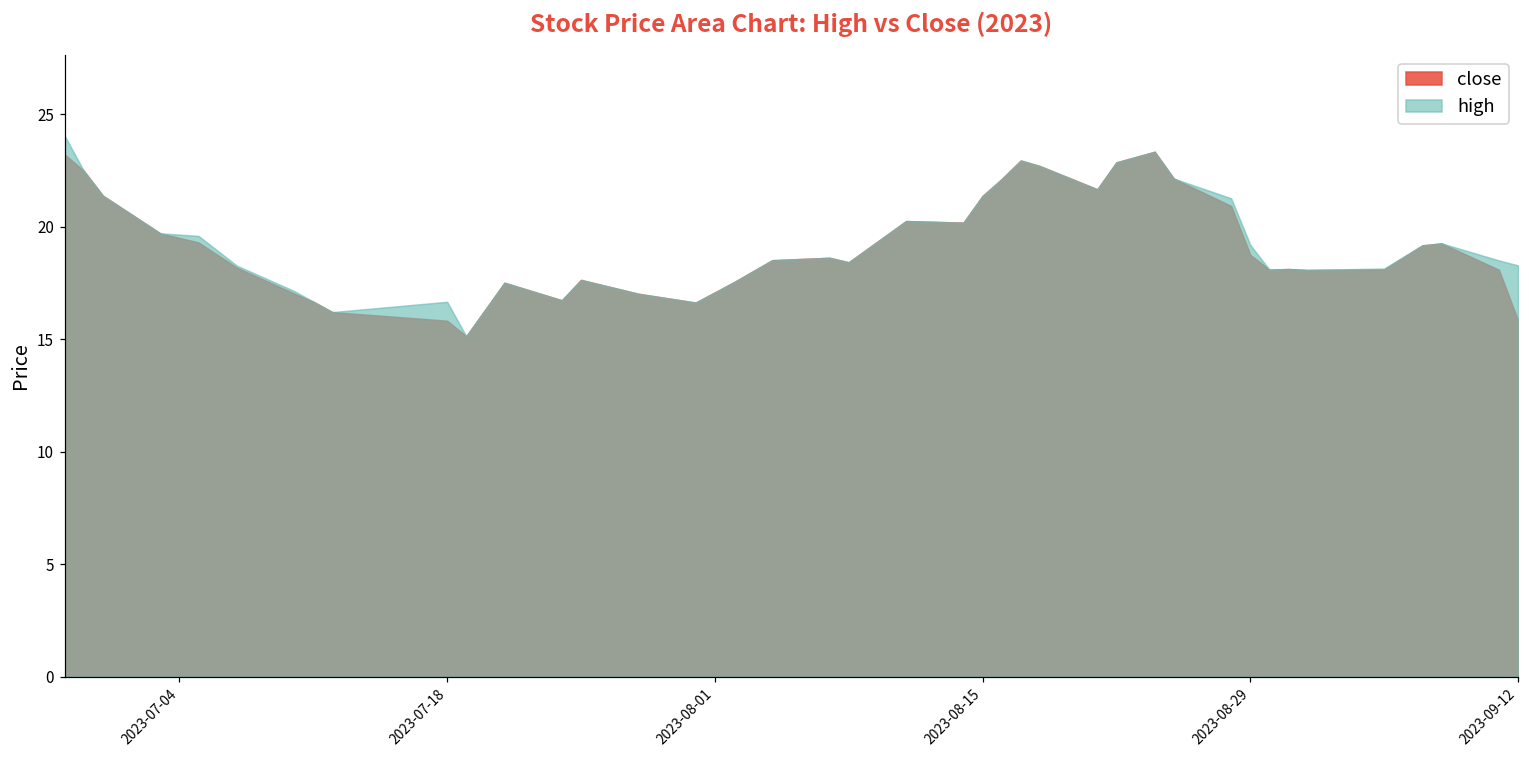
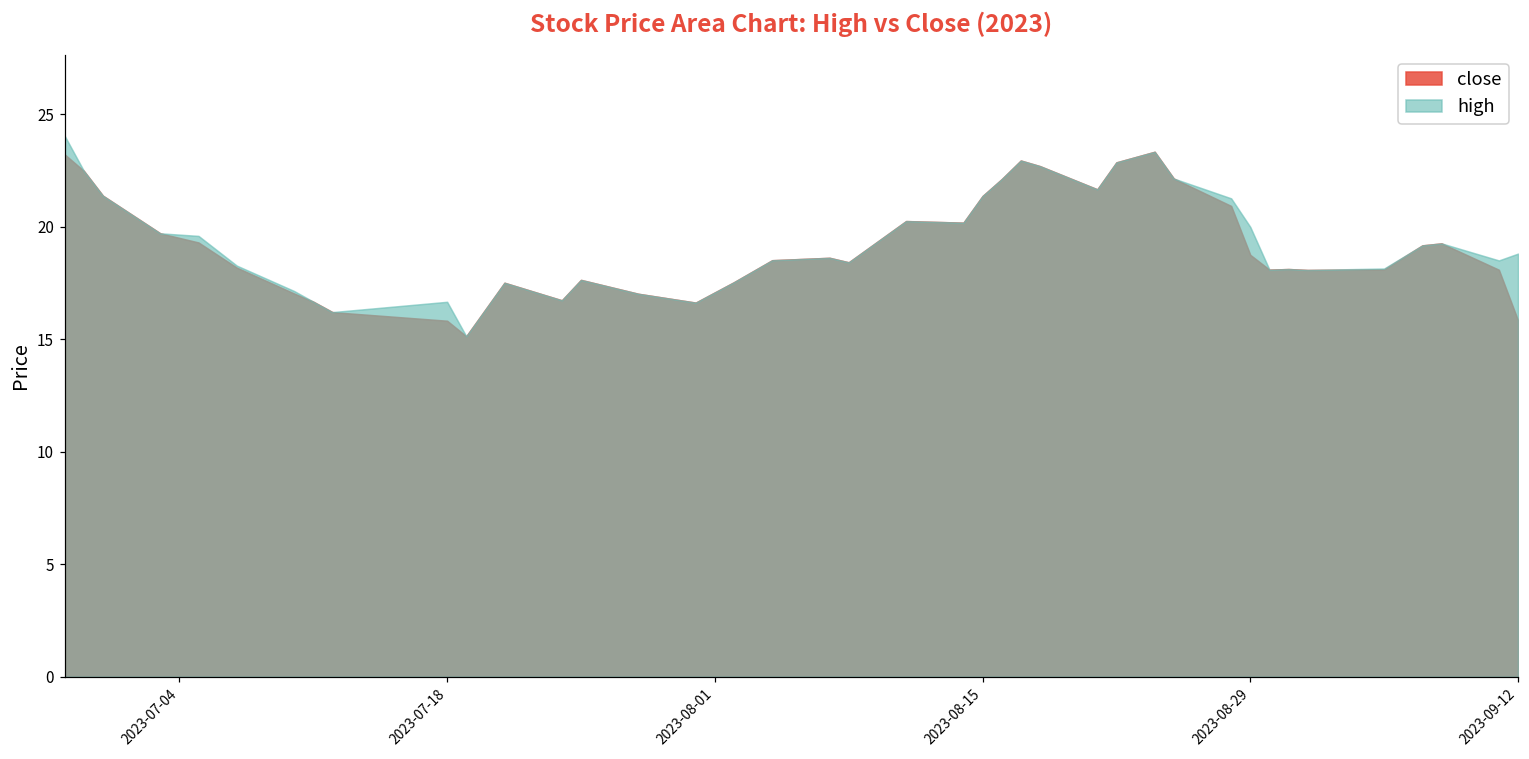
  {
    "close": {
      "2023-07-18": 15.8,
      "2023-08-29": 18.8,
      "2023-09-12": 15.8
    },
    "high": {
      "2023-07-18": 16.7,
-     "2023-08-29": 19.2,
-     "2023-09-12": 18.3
+     "2023-08-29": 20.0,
+     "2023-09-12": 18.8
    }
  }
